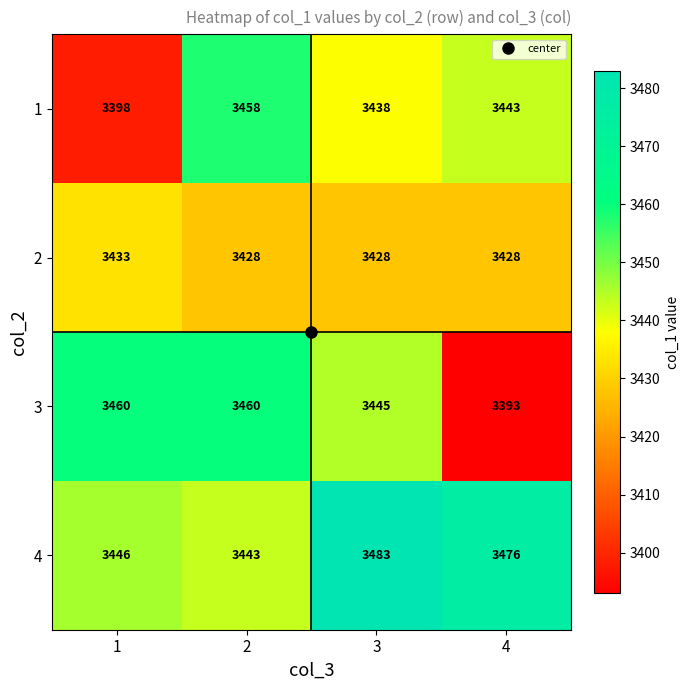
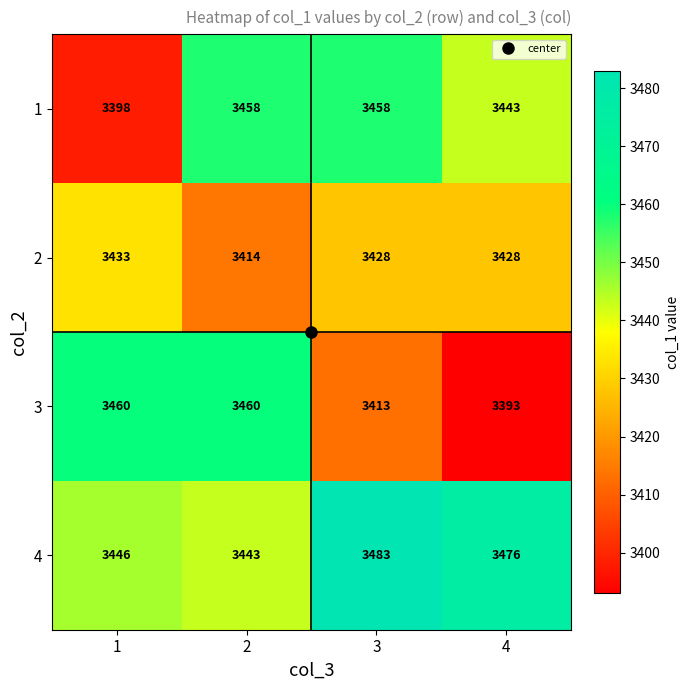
  {
    "1": {
      "1": 3398,
      "2": 3458,
-     "3": 3438,
+     "3": 3458,
      "4": 3443
    },
    "2": {
      "1": 3433,
-     "2": 3428,
+     "2": 3414,
      "3": 3428,
      "4": 3428
    },
    "3": {
      "1": 3460,
      "2": 3460,
-     "3": 3445,
+     "3": 3413,
      "4": 3393
    },
    "4": {
      "1": 3446,
      "2": 3443,
      "3": 3483,
      "4": 3476
    }
  }
